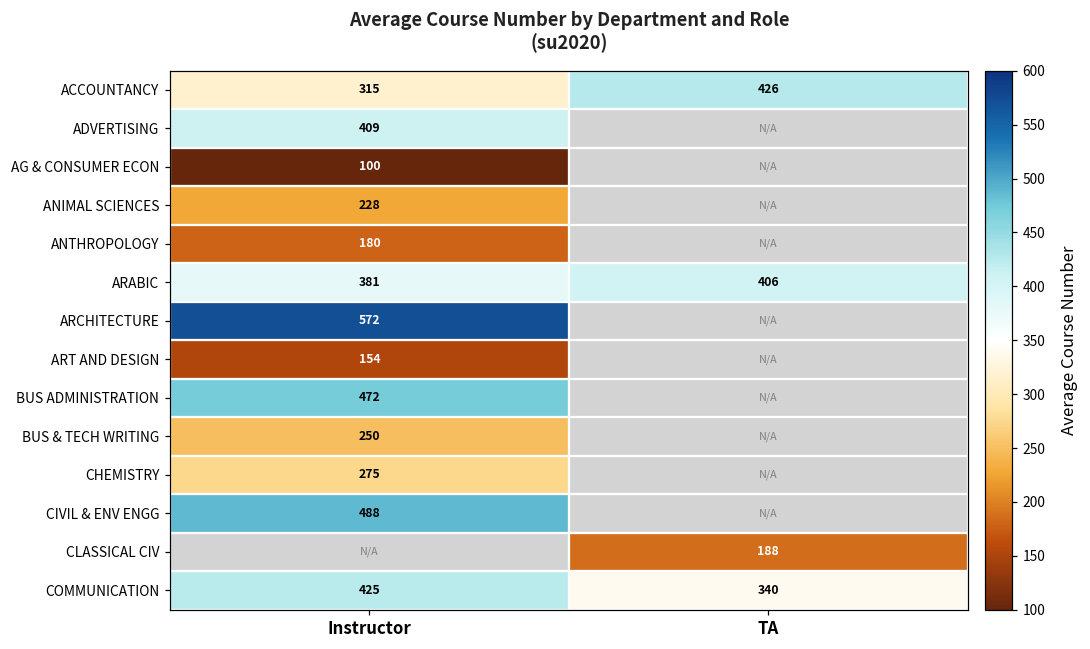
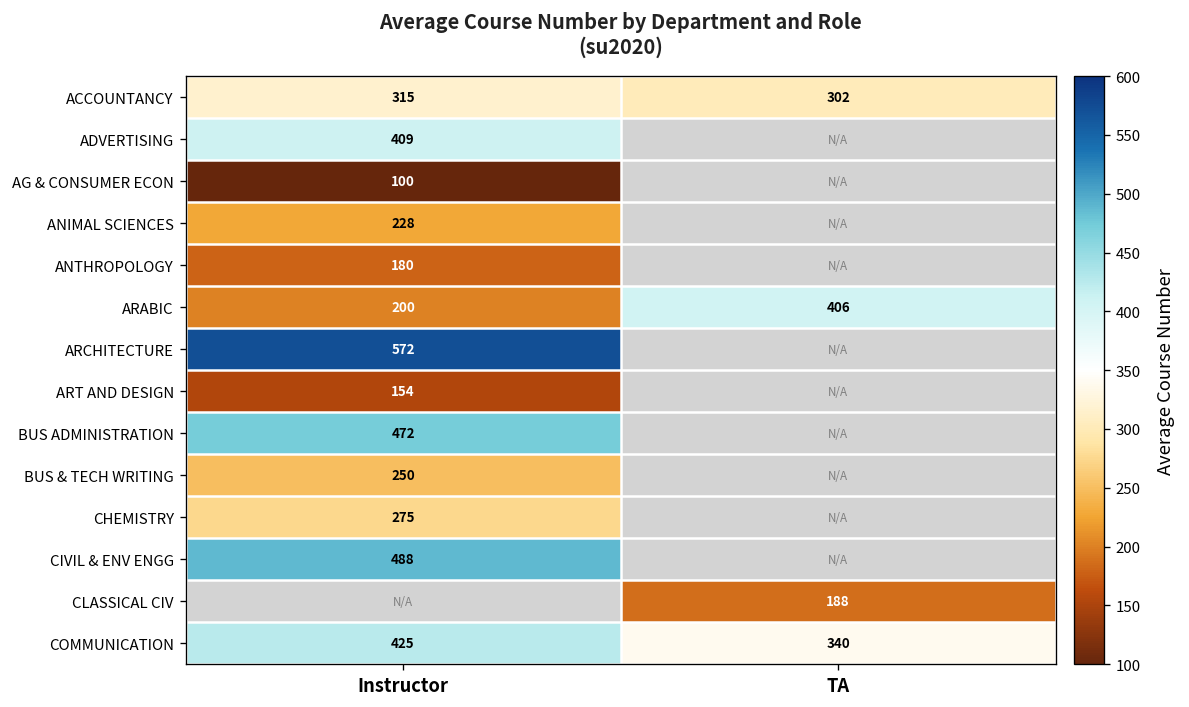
  {
    "ACCOUNTANCY": {
      "Instructor": 315,
-     "TA": 426
+     "TA": 302
    },
    "ADVERTISING": {
      "Instructor": 409
    },
    "AG & CONSUMER ECON": {
      "Instructor": 100
    },
    "ANIMAL SCIENCES": {
      "Instructor": 228
    },
    "ANTHROPOLOGY": {
      "Instructor": 180
    },
    "ARABIC": {
-     "Instructor": 381,
+     "Instructor": 200,
      "TA": 406
    },
    "ARCHITECTURE": {
      "Instructor": 572
    },
    "ART AND DESIGN": {
      "Instructor": 154
    },
    "BUS ADMINISTRATION": {
      "Instructor": 472
    },
    "BUS & TECH WRITING": {
      "Instructor": 250
    },
    "CHEMISTRY": {
      "Instructor": 275
    },
    "CIVIL & ENV ENGG": {
      "Instructor": 488
    },
    "CLASSICAL CIV": {
      "TA": 188
    },
    "COMMUNICATION": {
      "Instructor": 425,
      "TA": 340
    }
  }
